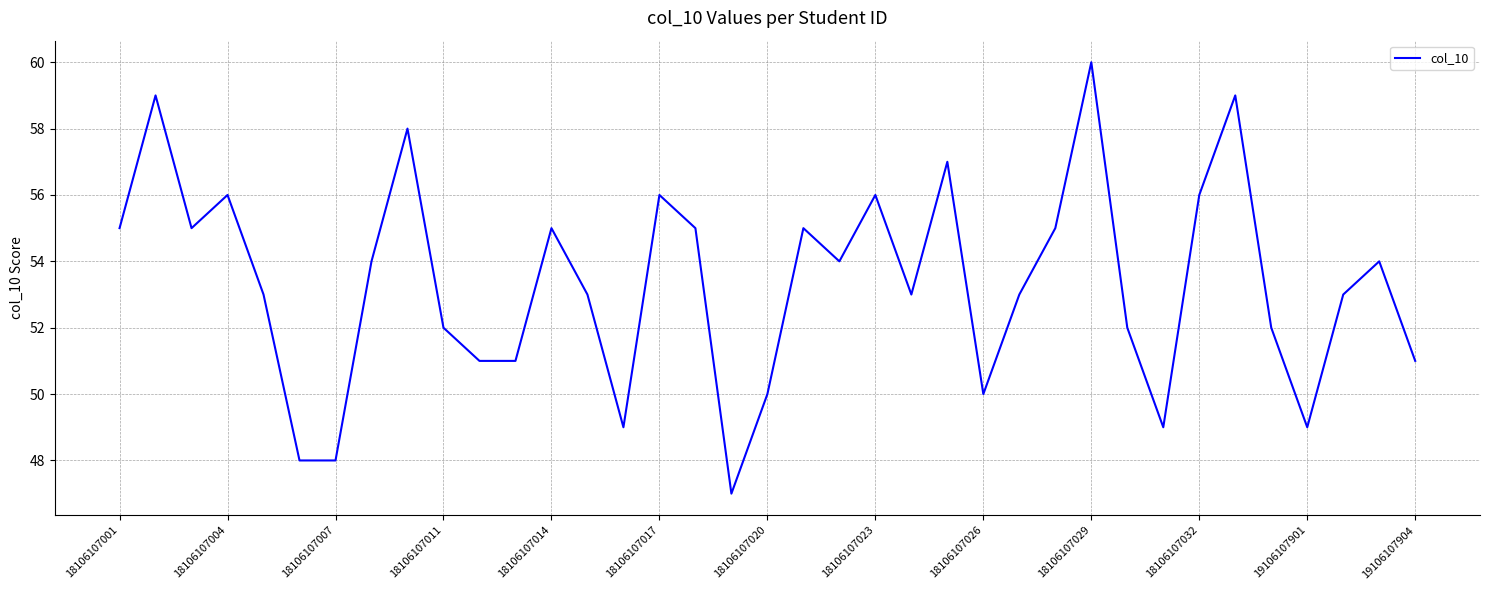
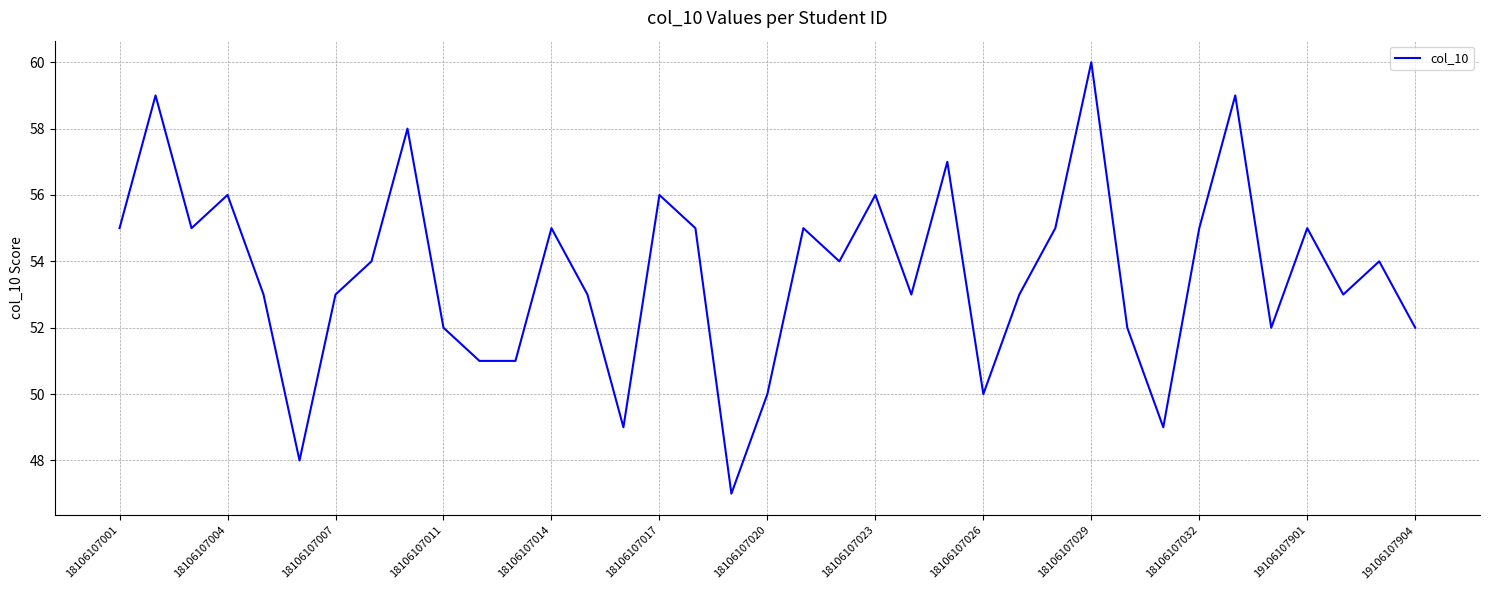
  {
    "18106107001": 55,
    "18106107004": 56,
-   "18106107007": 48,
+   "18106107007": 53,
    "18106107011": 52,
    "18106107014": 55,
    "18106107017": 56,
    "18106107020": 50,
    "18106107023": 56,
    "18106107026": 50,
    "18106107029": 60,
-   "18106107032": 56,
-   "19106107901": 49,
-   "19106107904": 51
+   "18106107032": 55,
+   "19106107901": 55,
+   "19106107904": 52
  }
